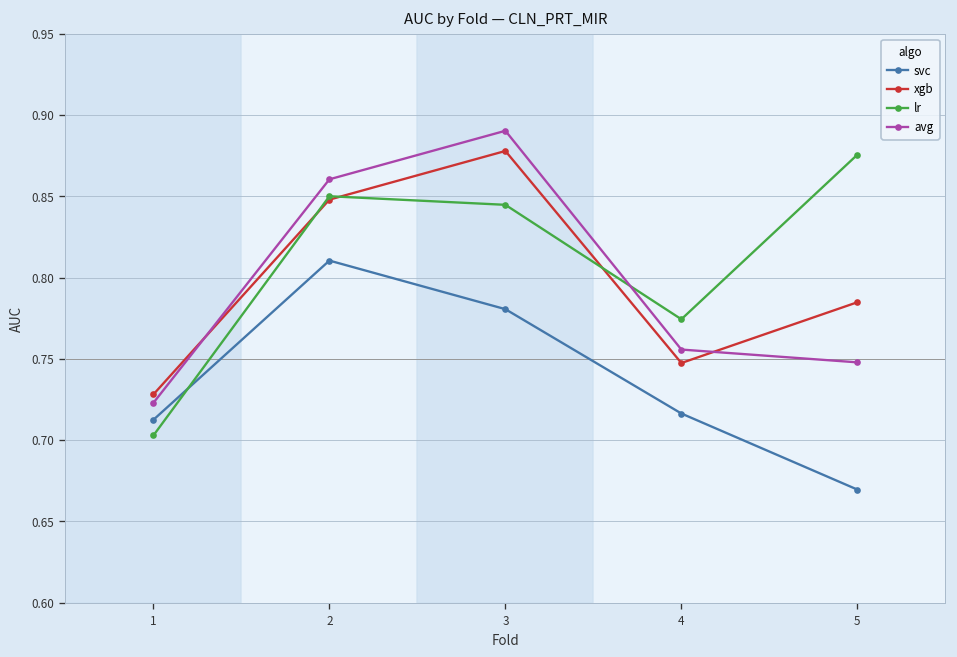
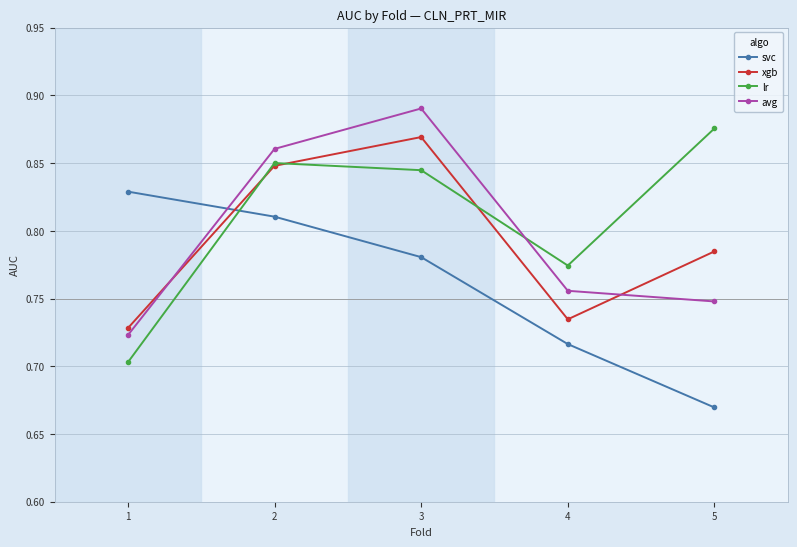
  {
    "svc": {
-     "1": 0.713,
+     "1": 0.829,
      "2": 0.810,
      "3": 0.781,
      "4": 0.716,
      "5": 0.670
    },
    "xgb": {
      "1": 0.728,
      "2": 0.848,
-     "3": 0.878,
-     "4": 0.747,
+     "3": 0.869,
+     "4": 0.735,
      "5": 0.785
    },
    "lr": {
      "1": 0.703,
      "2": 0.850,
      "3": 0.845,
      "4": 0.774,
      "5": 0.876
    },
    "avg": {
      "1": 0.723,
      "2": 0.860,
      "3": 0.890,
      "4": 0.756,
      "5": 0.748
    }
  }
